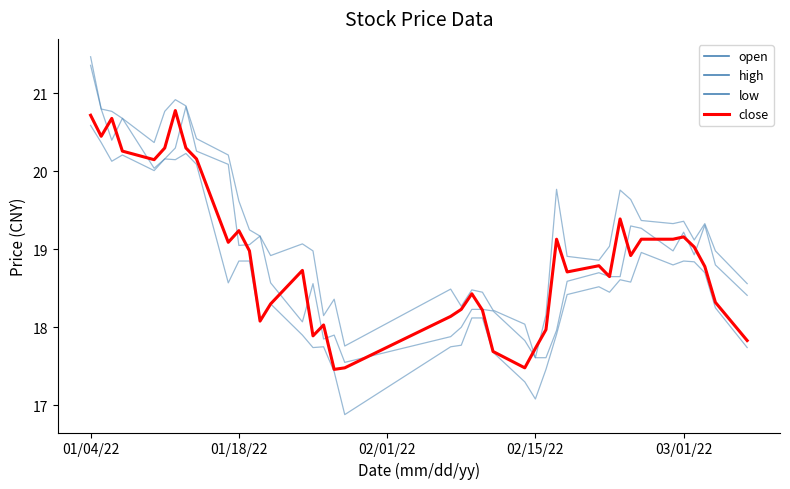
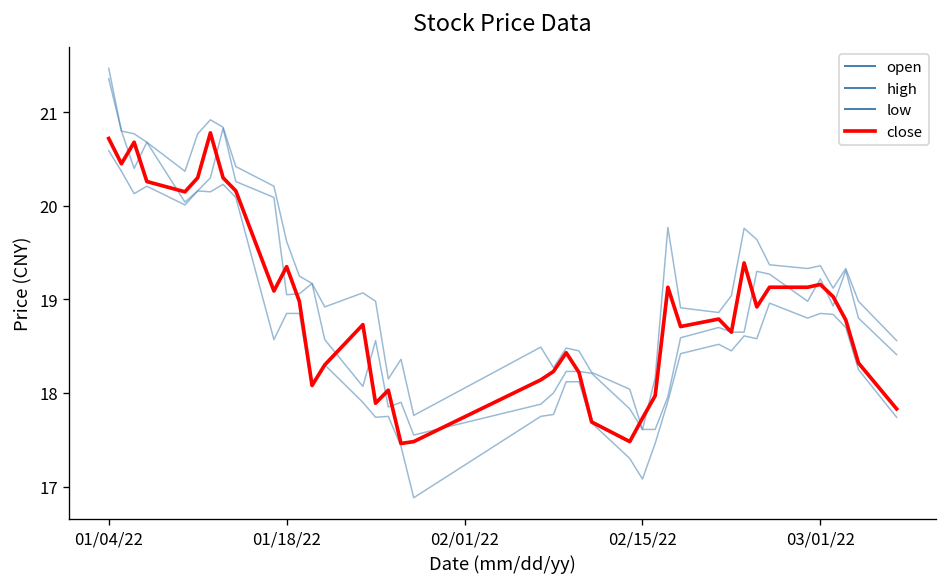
  {
    "close": {
      "01/04/22": 20.7,
-     "01/18/22": 19.2,
+     "01/18/22": 19.4,
      "02/15/22": 17.7,
      "03/01/22": 19.2
    }
  }
